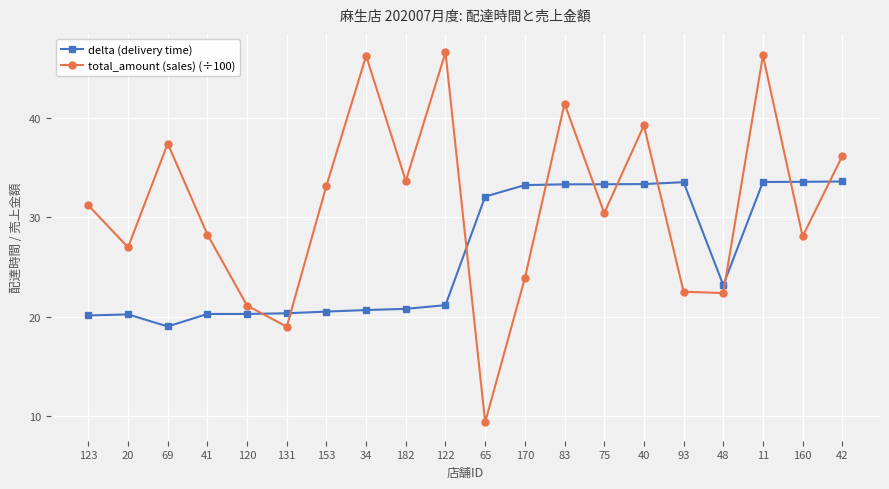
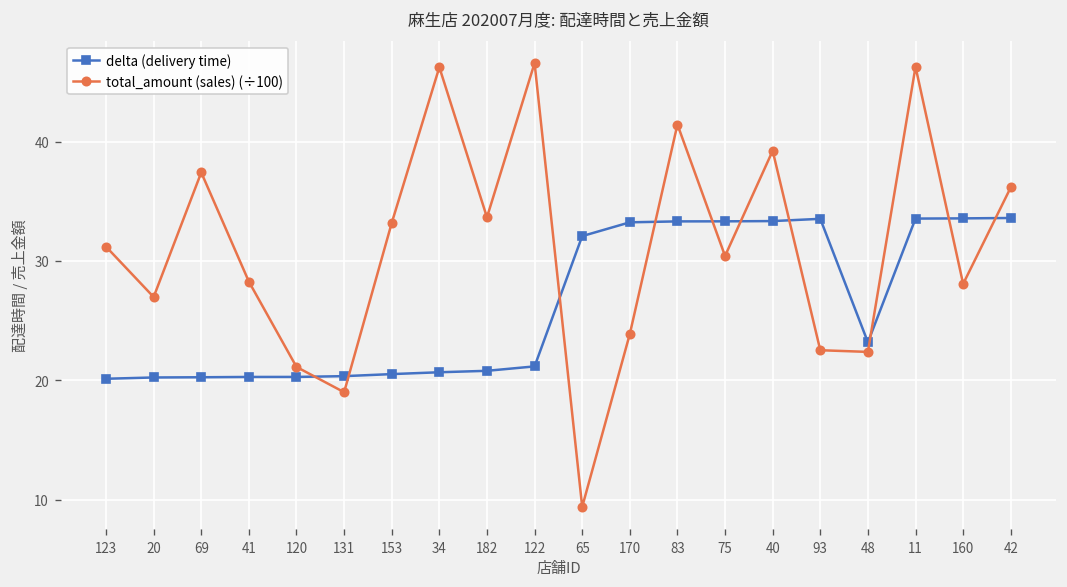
  {
    "delta (delivery time)": {
      "123": 20,
      "20": 20,
-     "69": 19,
+     "69": 20,
      "41": 20,
      "120": 20,
      "131": 20,
      "153": 21,
      "34": 21,
      "182": 21,
      "122": 21,
      "65": 32,
      "170": 33,
      "83": 33,
      "75": 33,
      "40": 33,
      "93": 34,
      "48": 23,
      "11": 34,
      "160": 34,
      "42": 34
    },
    "total_amount (sales) (÷100)": {
      "123": 31,
      "20": 27,
      "69": 37,
      "41": 28,
      "120": 21,
      "131": 19,
      "153": 33,
      "34": 46,
      "182": 34,
      "122": 47,
      "65": 9,
      "170": 24,
      "83": 41,
      "75": 30,
      "40": 39,
      "93": 23,
      "48": 22,
      "11": 46,
      "160": 28,
      "42": 36
    }
  }
